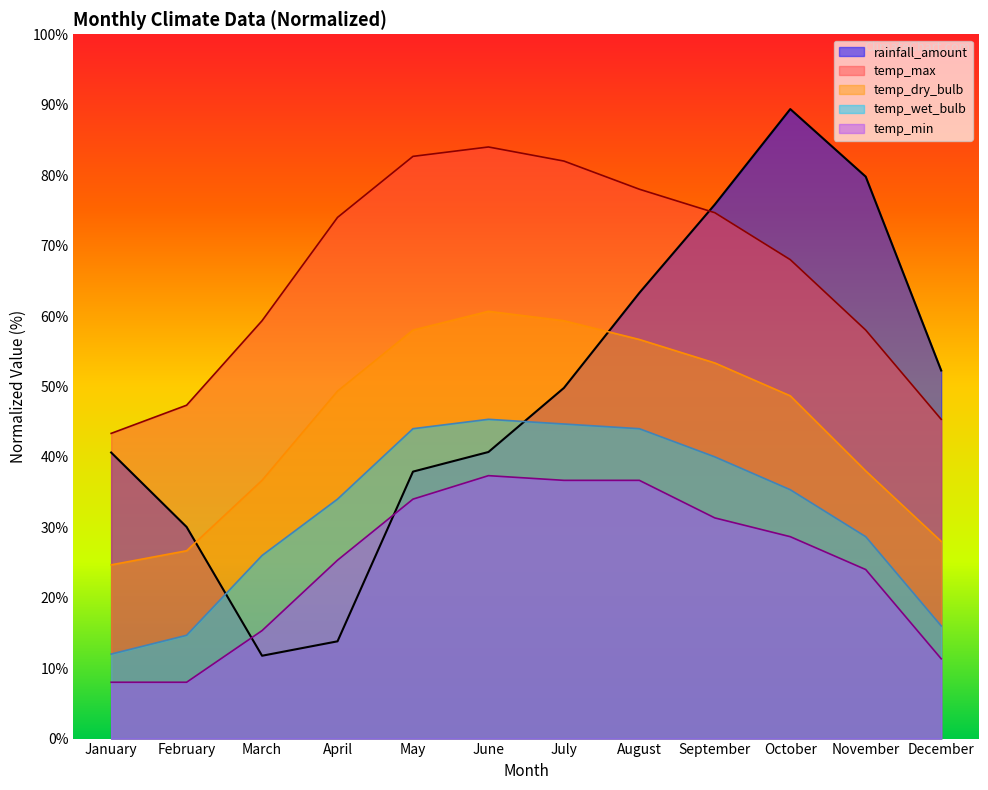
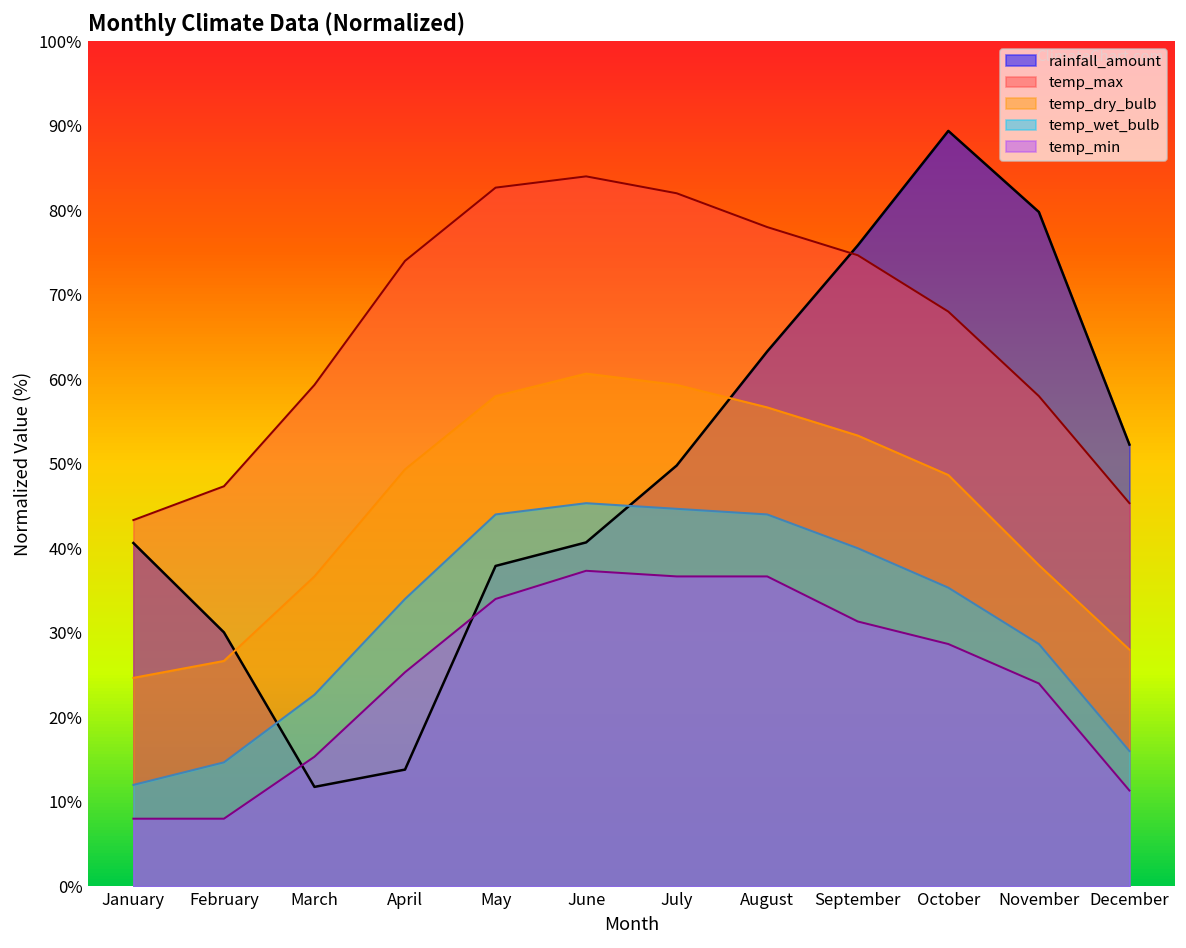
  {
    "rainfall_amount": {
      "January": "41%",
      "February": "30%",
      "March": "12%",
      "April": "14%",
      "May": "38%",
      "June": "41%",
      "July": "50%",
      "August": "63%",
      "September": "76%",
      "October": "89%",
      "November": "80%",
      "December": "52%"
    },
    "temp_max": {
      "January": "43%",
      "February": "47%",
      "March": "59%",
      "April": "74%",
      "May": "83%",
      "June": "84%",
      "July": "82%",
      "August": "78%",
      "September": "75%",
      "October": "68%",
      "November": "58%",
      "December": "45%"
    },
    "temp_dry_bulb": {
      "January": "25%",
      "February": "27%",
      "March": "37%",
      "April": "49%",
      "May": "58%",
      "June": "61%",
      "July": "59%",
      "August": "57%",
      "September": "53%",
      "October": "49%",
      "November": "38%",
      "December": "28%"
    },
    "temp_wet_bulb": {
      "January": "12%",
      "February": "15%",
-     "March": "26%",
+     "March": "23%",
      "April": "34%",
      "May": "44%",
      "June": "45%",
      "July": "45%",
      "August": "44%",
      "September": "40%",
      "October": "35%",
      "November": "29%",
      "December": "16%"
    },
    "temp_min": {
      "January": "8%",
      "February": "8%",
      "March": "15%",
      "April": "25%",
      "May": "34%",
      "June": "37%",
      "July": "37%",
      "August": "37%",
      "September": "31%",
      "October": "29%",
      "November": "24%",
      "December": "11%"
    }
  }
